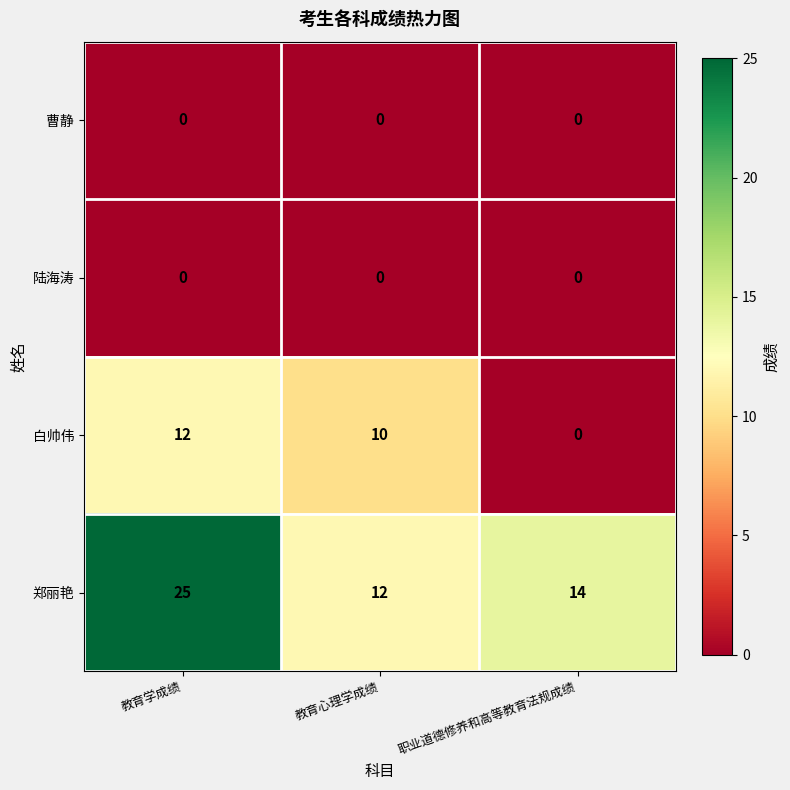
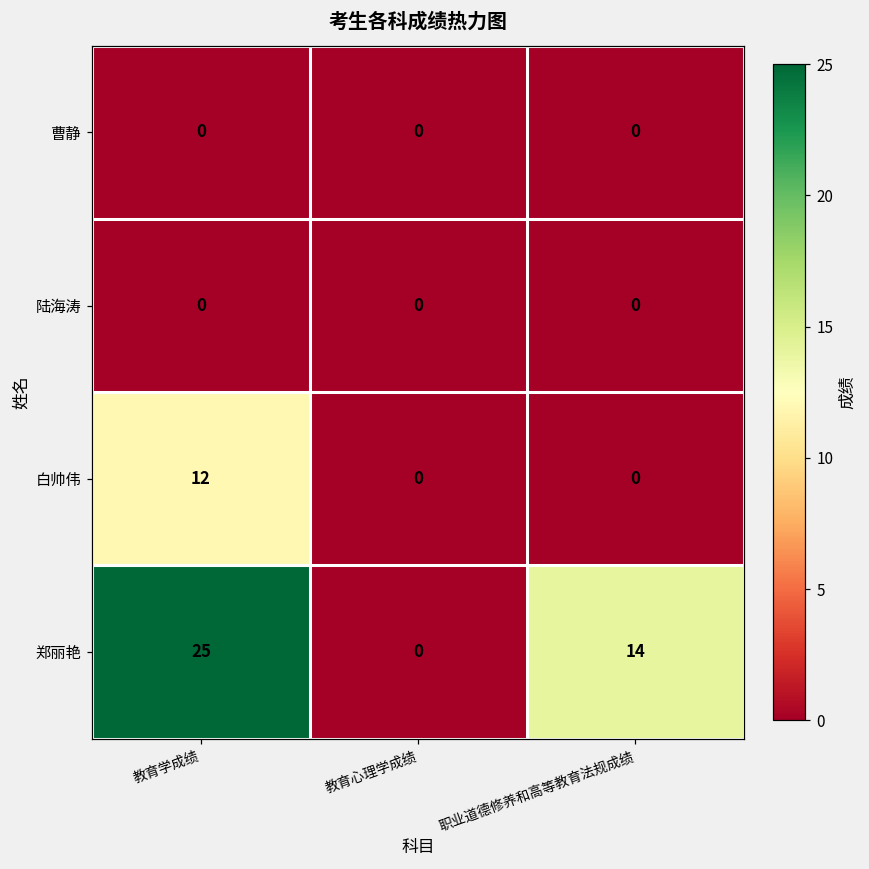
  {
    "曹静": {
      "教育学成绩": 0,
      "教育心理学成绩": 0,
      "职业道德修养和高等教育法规成绩": 0
    },
    "陆海涛": {
      "教育学成绩": 0,
      "教育心理学成绩": 0,
      "职业道德修养和高等教育法规成绩": 0
    },
    "白帅伟": {
      "教育学成绩": 12,
-     "教育心理学成绩": 10,
+     "教育心理学成绩": 0,
      "职业道德修养和高等教育法规成绩": 0
    },
    "郑丽艳": {
      "教育学成绩": 25,
-     "教育心理学成绩": 12,
+     "教育心理学成绩": 0,
      "职业道德修养和高等教育法规成绩": 14
    }
  }
